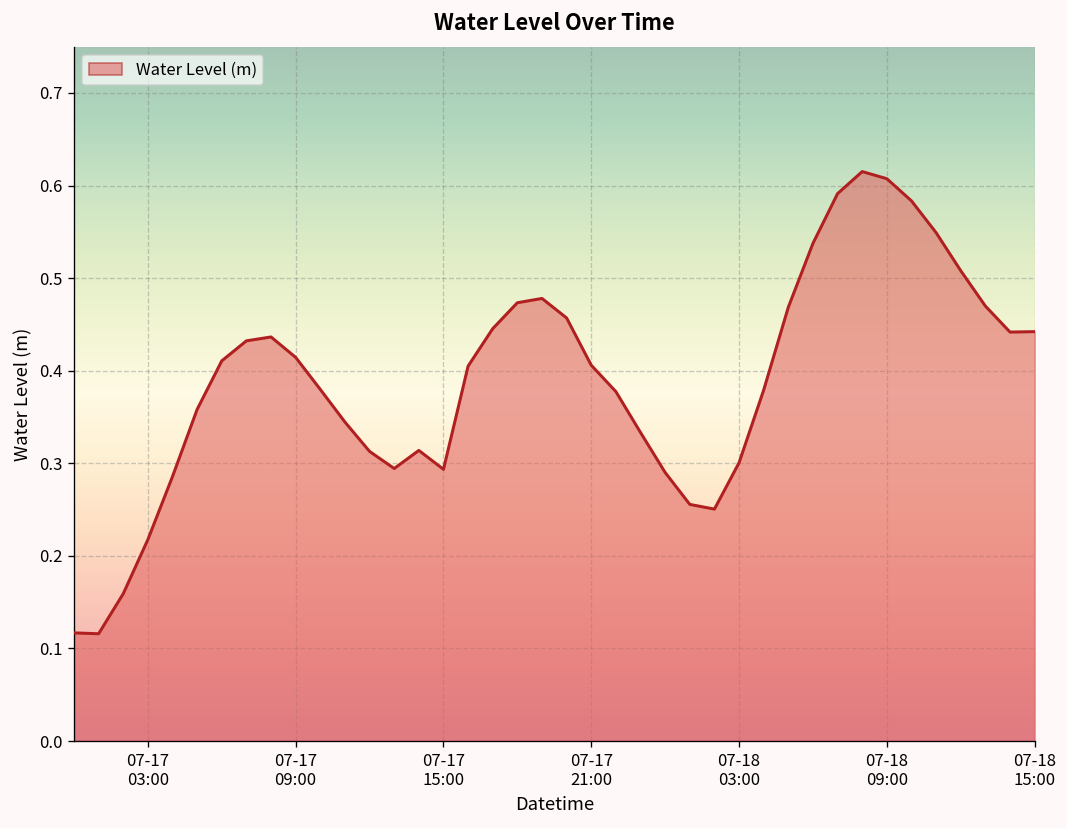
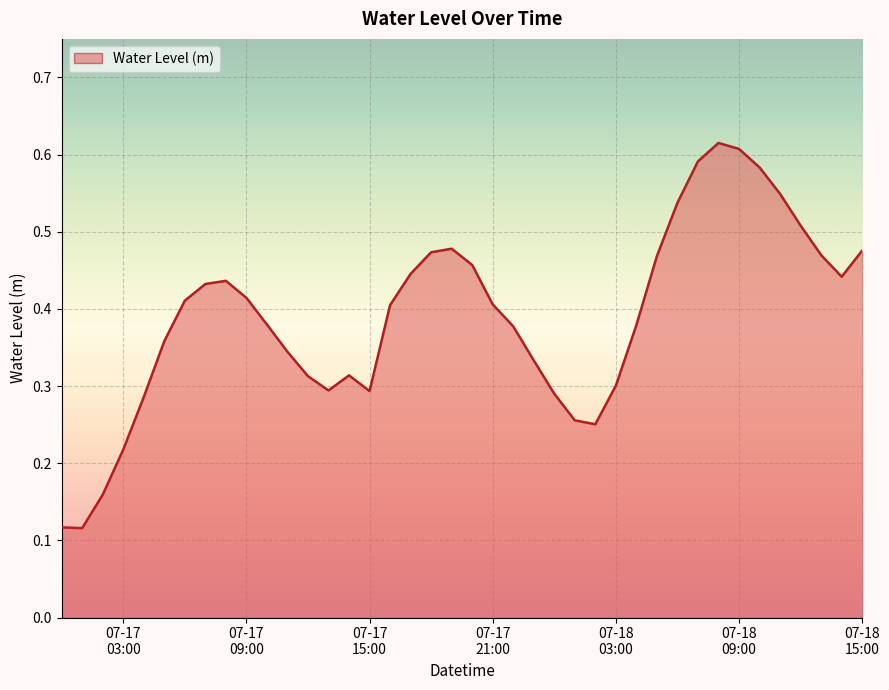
  {
    "07-17 03:00": 0.22,
    "07-17 09:00": 0.41,
    "07-17 15:00": 0.29,
    "07-17 21:00": 0.41,
    "07-18 03:00": 0.30,
    "07-18 09:00": 0.61,
-   "07-18 15:00": 0.44
+   "07-18 15:00": 0.48
  }
